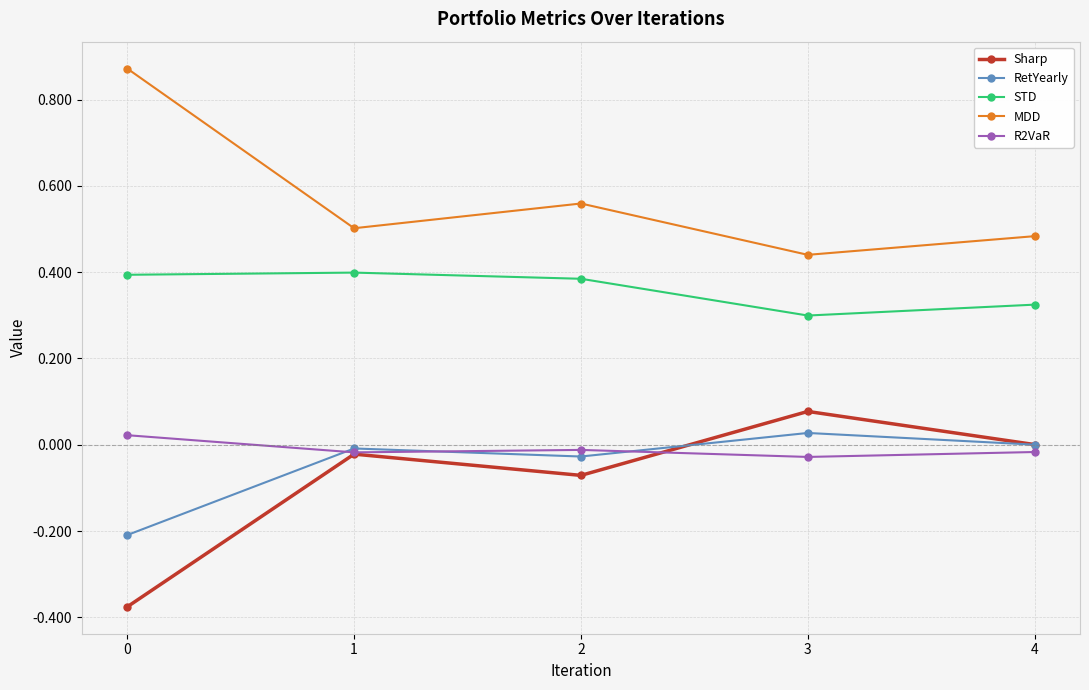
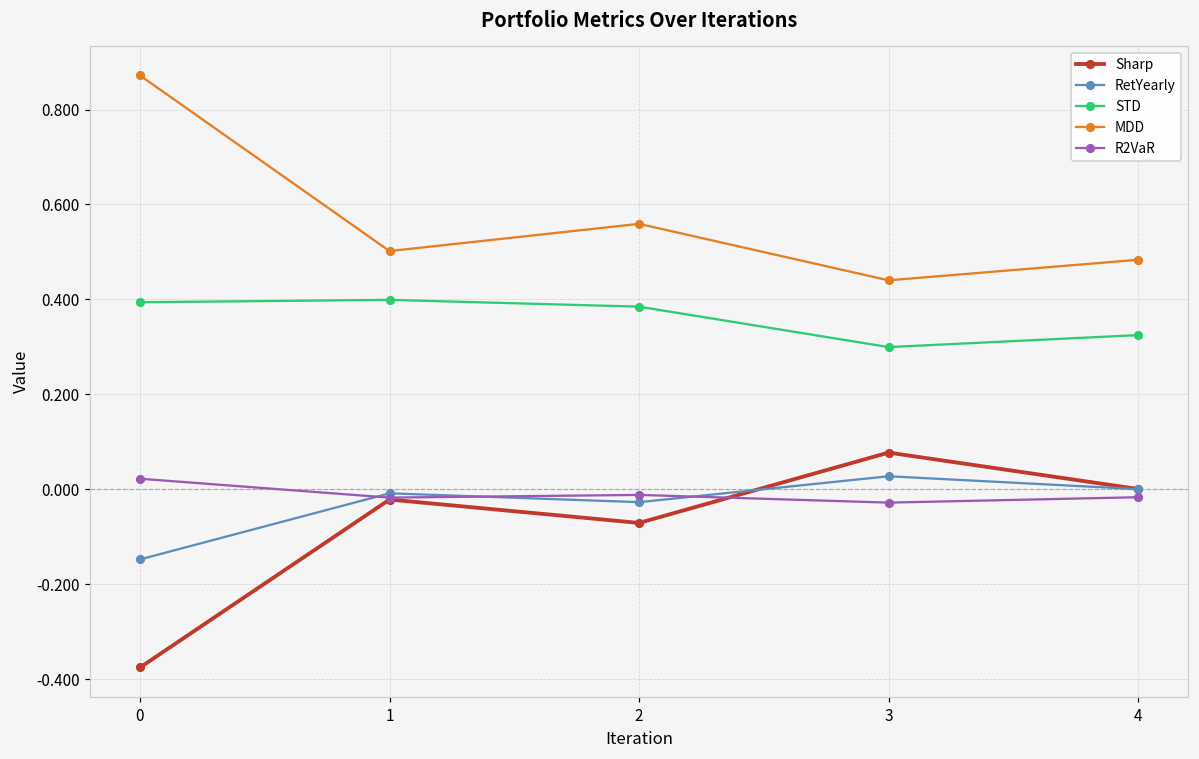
  {
    "Sharp": {
      "0": -0.38,
      "2": -0.07,
      "3": 0.08
    },
    "RetYearly": {
-     "0": -0.21,
+     "0": -0.15,
      "1": -0.01,
      "2": -0.03,
      "3": 0.03
    },
    "STD": {
      "0": 0.39,
      "1": 0.40,
      "2": 0.38,
      "3": 0.30,
      "4": 0.32
    },
    "MDD": {
      "0": 0.87,
      "1": 0.50,
      "2": 0.56,
      "3": 0.44,
      "4": 0.48
    },
    "R2VaR": {
      "0": 0.02,
      "2": -0.01,
      "3": -0.03,
      "4": -0.02
    }
  }
